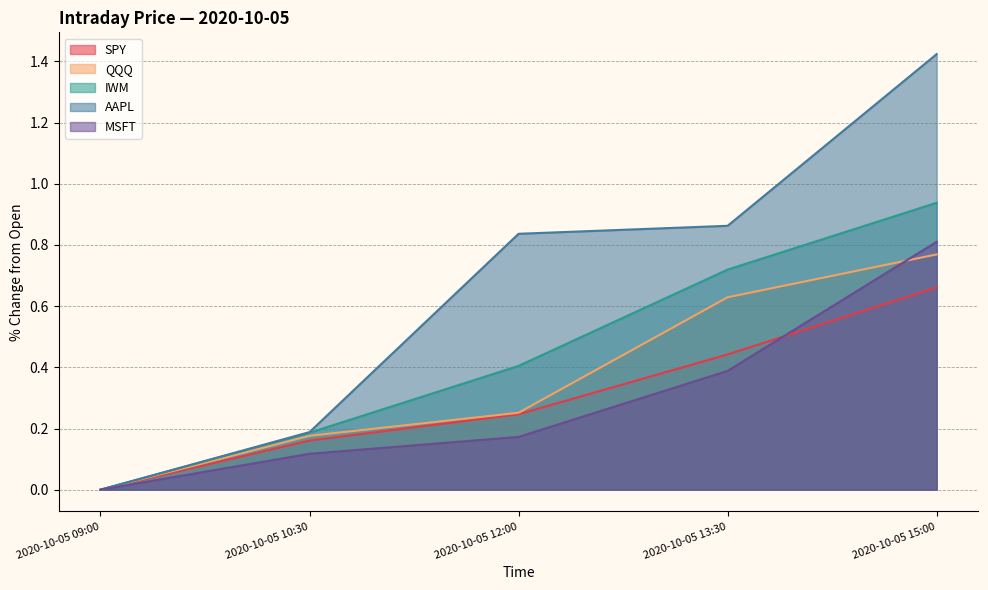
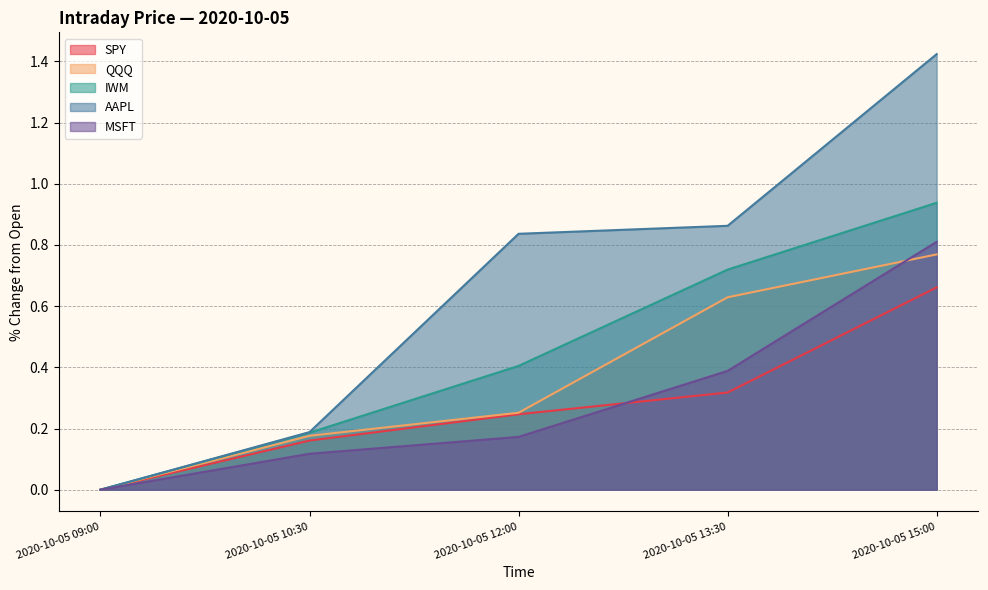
  {
    "SPY": {
      "2020-10-05 10:30": 0.16,
-     "2020-10-05 13:30": 0.44,
+     "2020-10-05 13:30": 0.32,
      "2020-10-05 15:00": 0.66
    },
    "QQQ": {
      "2020-10-05 10:30": 0.18,
      "2020-10-05 13:30": 0.63,
      "2020-10-05 15:00": 0.77
    }
  }
